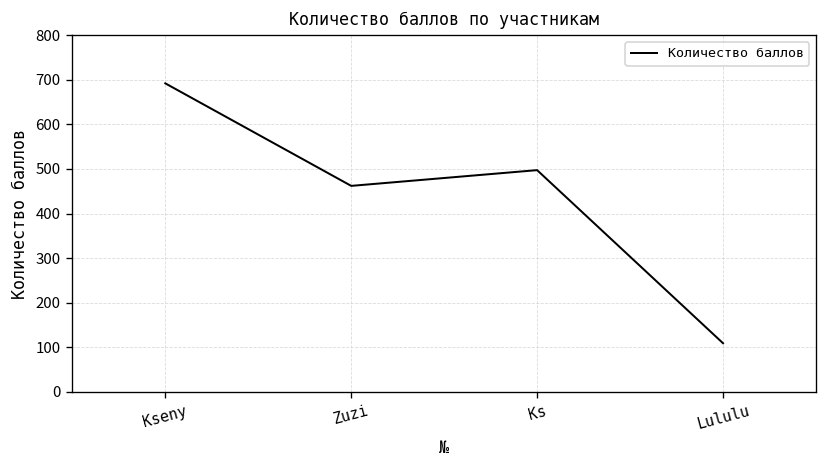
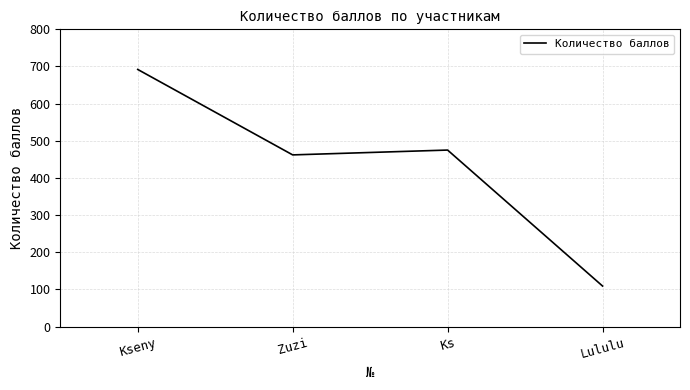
  {
    "Kseny": 690,
    "Zuzi": 460,
-   "Ks": 500,
+   "Ks": 480,
    "Lululu": 110
  }
